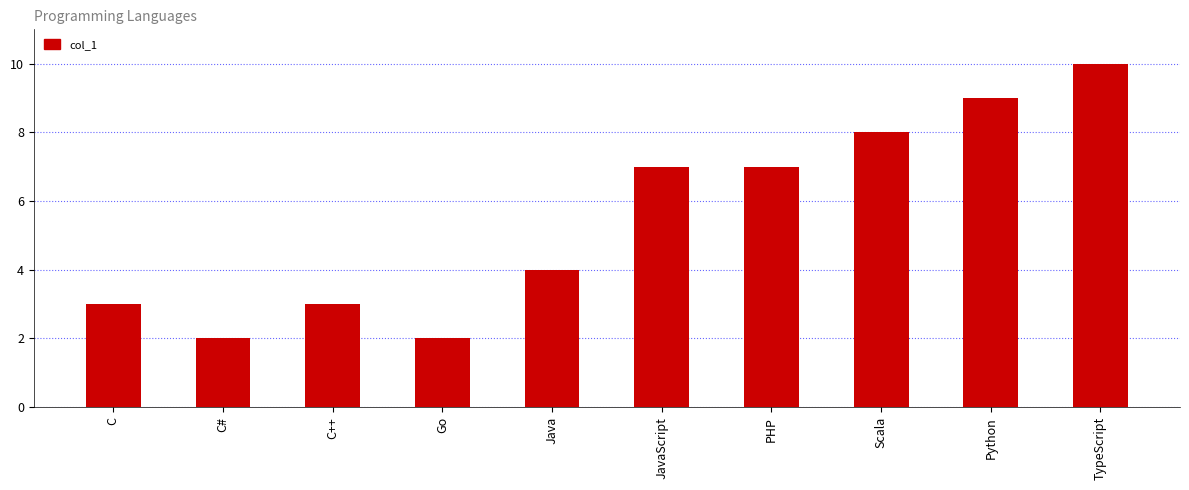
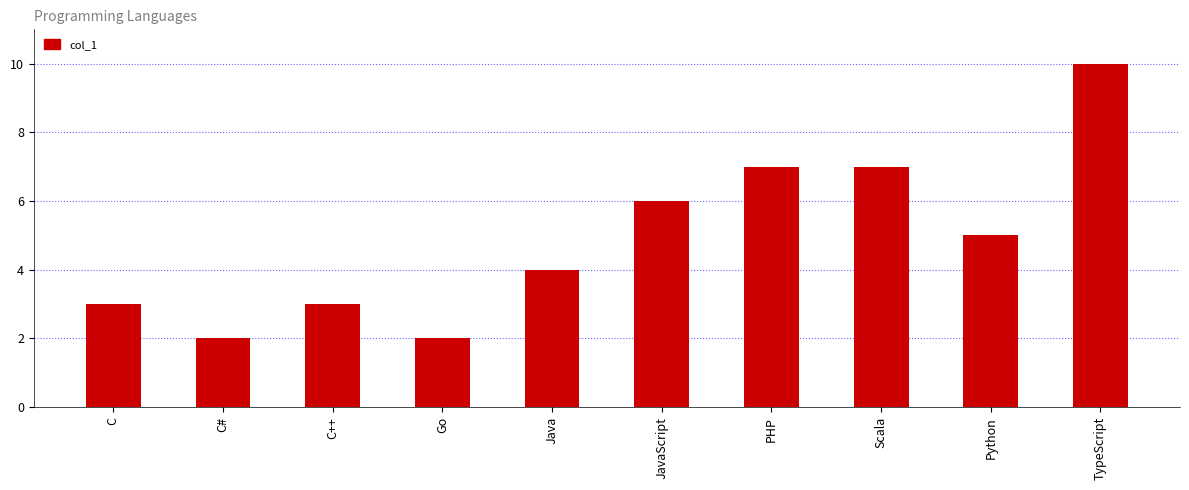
  {
    "C": 3,
    "C#": 2,
    "C++": 3,
    "Go": 2,
    "Java": 4,
-   "JavaScript": 7,
+   "JavaScript": 6,
    "PHP": 7,
-   "Scala": 8,
-   "Python": 9,
+   "Scala": 7,
+   "Python": 5,
    "TypeScript": 10
  }
